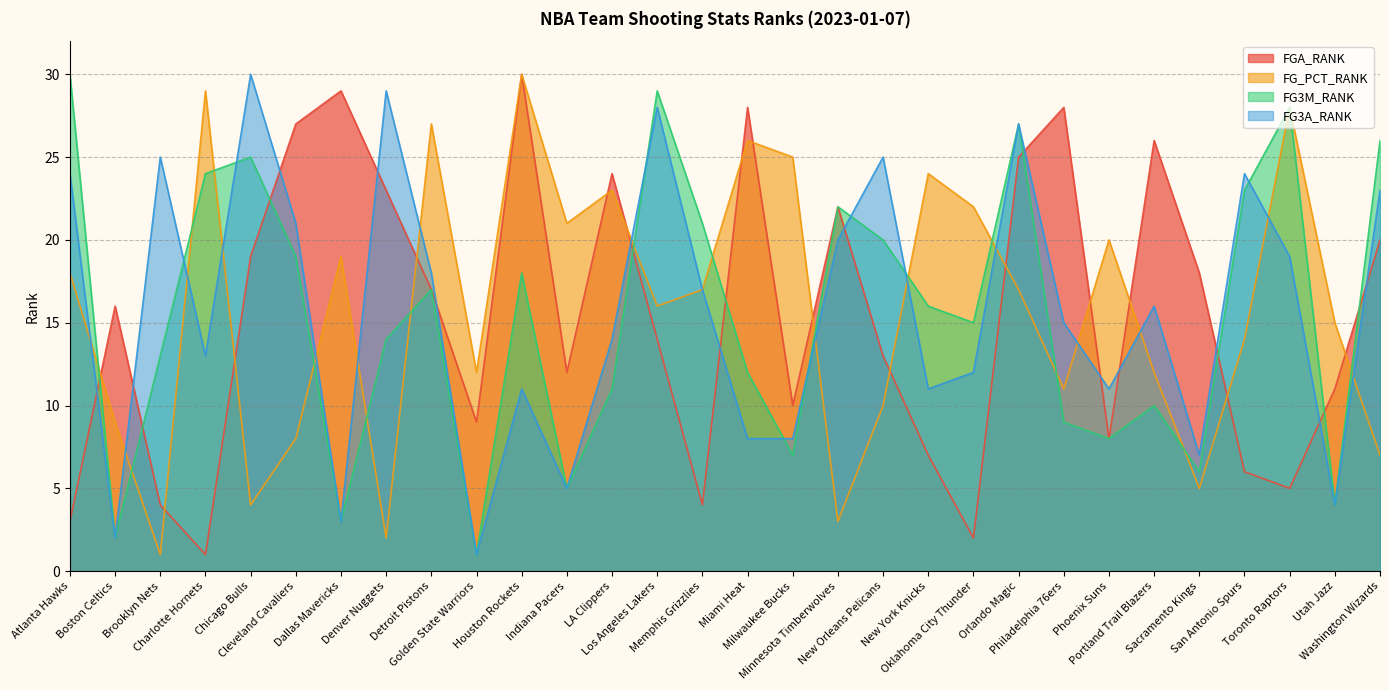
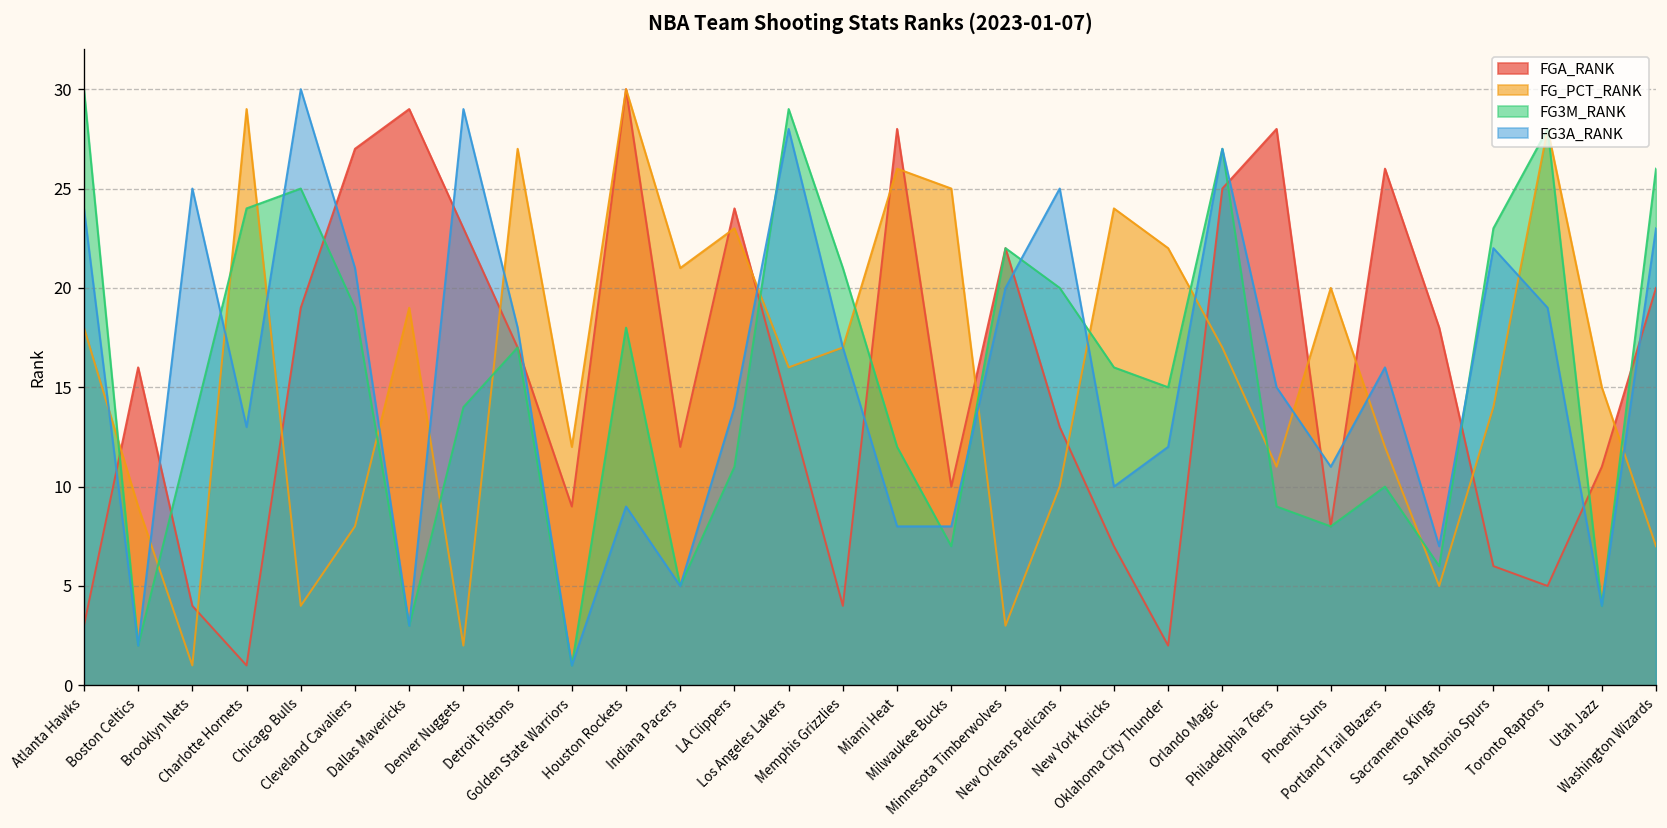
  {
    "FGA_RANK": {
      "Atlanta Hawks": 3,
      "Boston Celtics": 16,
      "Brooklyn Nets": 4,
      "Charlotte Hornets": 1,
      "Chicago Bulls": 19,
      "Cleveland Cavaliers": 27,
      "Dallas Mavericks": 29,
      "Denver Nuggets": 23,
      "Golden State Warriors": 9,
      "Indiana Pacers": 12,
      "LA Clippers": 24,
      "Los Angeles Lakers": 14,
      "Memphis Grizzlies": 4,
      "Miami Heat": 28,
      "Milwaukee Bucks": 10,
      "New Orleans Pelicans": 13,
      "New York Knicks": 7,
      "Oklahoma City Thunder": 2,
      "Orlando Magic": 25,
      "Philadelphia 76ers": 28,
      "Portland Trail Blazers": 26,
      "Sacramento Kings": 18,
      "San Antonio Spurs": 6,
      "Toronto Raptors": 5,
      "Utah Jazz": 11,
      "Washington Wizards": 20
    },
    "FG_PCT_RANK": {
      "Atlanta Hawks": 18,
      "Boston Celtics": 9,
      "Brooklyn Nets": 1,
      "Charlotte Hornets": 29,
      "Chicago Bulls": 4,
      "Cleveland Cavaliers": 8,
      "Dallas Mavericks": 19,
      "Denver Nuggets": 2,
      "Detroit Pistons": 27,
      "Golden State Warriors": 12,
      "Indiana Pacers": 21,
      "LA Clippers": 23,
      "Los Angeles Lakers": 16,
      "Miami Heat": 26,
      "Milwaukee Bucks": 25,
      "Minnesota Timberwolves": 3,
      "New Orleans Pelicans": 10,
      "New York Knicks": 24,
      "Oklahoma City Thunder": 22,
      "Orlando Magic": 17,
      "Philadelphia 76ers": 11,
      "Phoenix Suns": 20,
      "Portland Trail Blazers": 12,
      "Sacramento Kings": 5,
      "San Antonio Spurs": 14,
      "Utah Jazz": 15,
      "Washington Wizards": 7
    },
    "FG3M_RANK": {
      "Atlanta Hawks": 30,
      "Brooklyn Nets": 13,
      "Charlotte Hornets": 24,
      "Chicago Bulls": 25,
      "Cleveland Cavaliers": 19,
      "Denver Nuggets": 14,
      "Houston Rockets": 18,
      "LA Clippers": 11,
      "Los Angeles Lakers": 29,
      "Memphis Grizzlies": 21,
      "Miami Heat": 12,
      "Milwaukee Bucks": 7,
      "New Orleans Pelicans": 20,
      "New York Knicks": 16,
      "Oklahoma City Thunder": 15,
      "Philadelphia 76ers": 9,
      "Portland Trail Blazers": 10,
      "Sacramento Kings": 6,
      "San Antonio Spurs": 23,
      "Washington Wizards": 26
    },
    "FG3A_RANK": {
      "Atlanta Hawks": 24,
      "Brooklyn Nets": 25,
      "Charlotte Hornets": 13,
      "Chicago Bulls": 30,
      "Cleveland Cavaliers": 21,
      "Denver Nuggets": 29,
      "Detroit Pistons": 18,
-     "Houston Rockets": 11,
+     "Houston Rockets": 9,
      "LA Clippers": 14,
      "Los Angeles Lakers": 28,
      "Miami Heat": 8,
      "Milwaukee Bucks": 8,
      "Minnesota Timberwolves": 20,
      "New Orleans Pelicans": 25,
-     "New York Knicks": 11,
+     "New York Knicks": 10,
      "Oklahoma City Thunder": 12,
      "Philadelphia 76ers": 15,
      "Phoenix Suns": 11,
      "Portland Trail Blazers": 16,
      "Sacramento Kings": 7,
-     "San Antonio Spurs": 24,
+     "San Antonio Spurs": 22,
      "Toronto Raptors": 19,
      "Washington Wizards": 23
    }
  }
